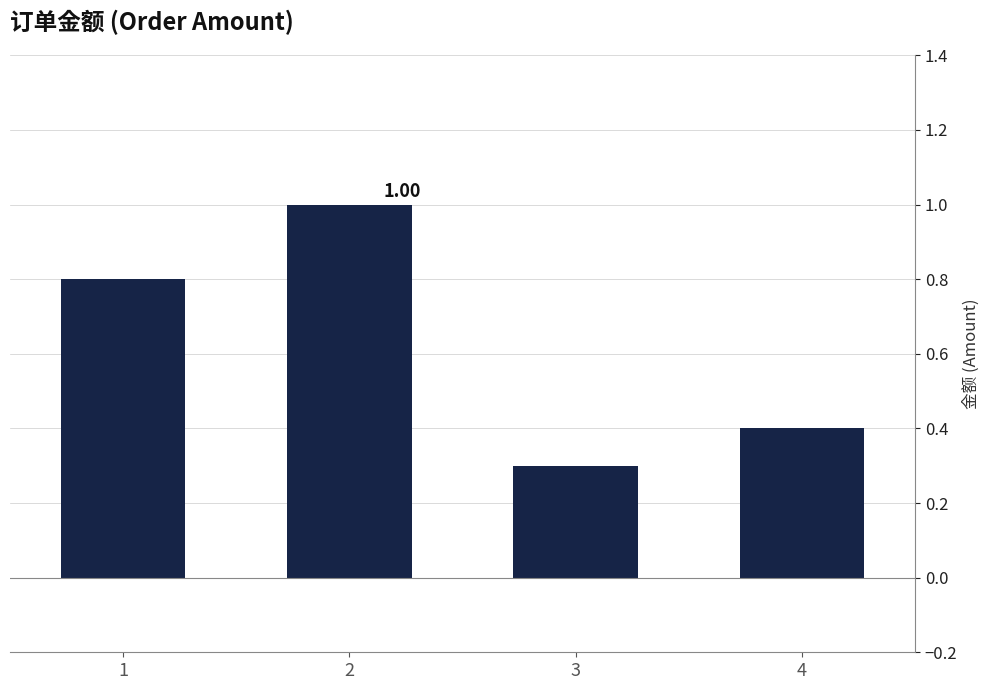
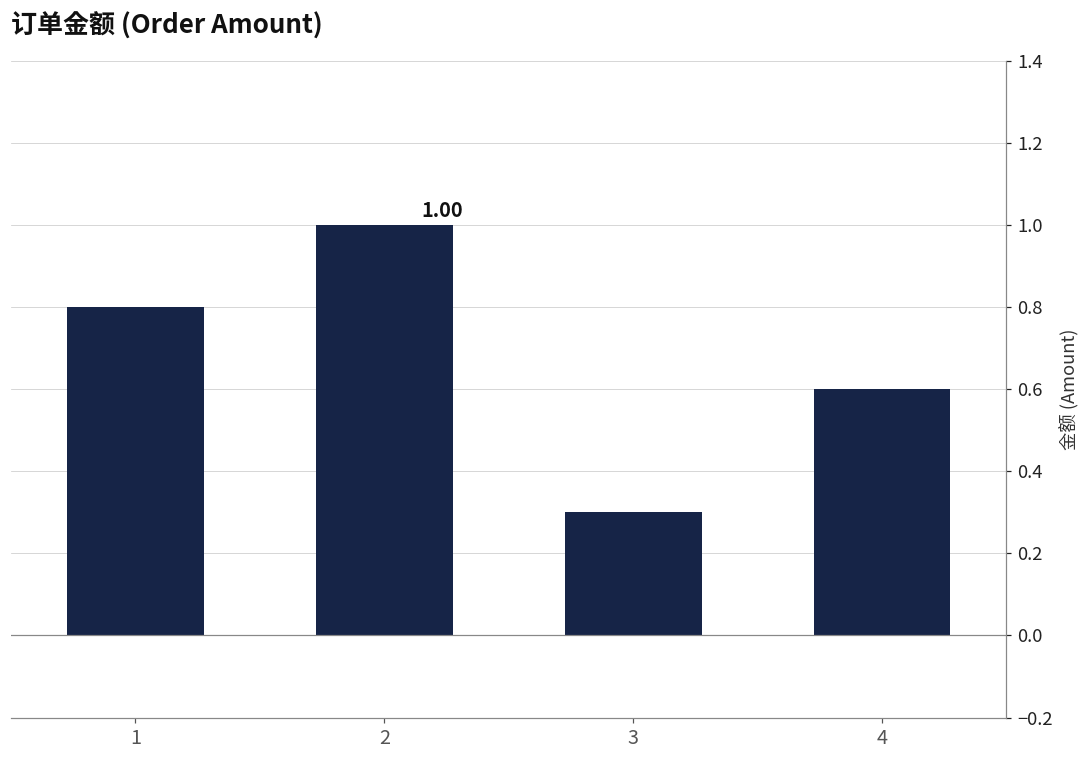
  {
    "1": 0.8,
    "2": 1.0,
    "3": 0.3,
-   "4": 0.4
+   "4": 0.6
  }
